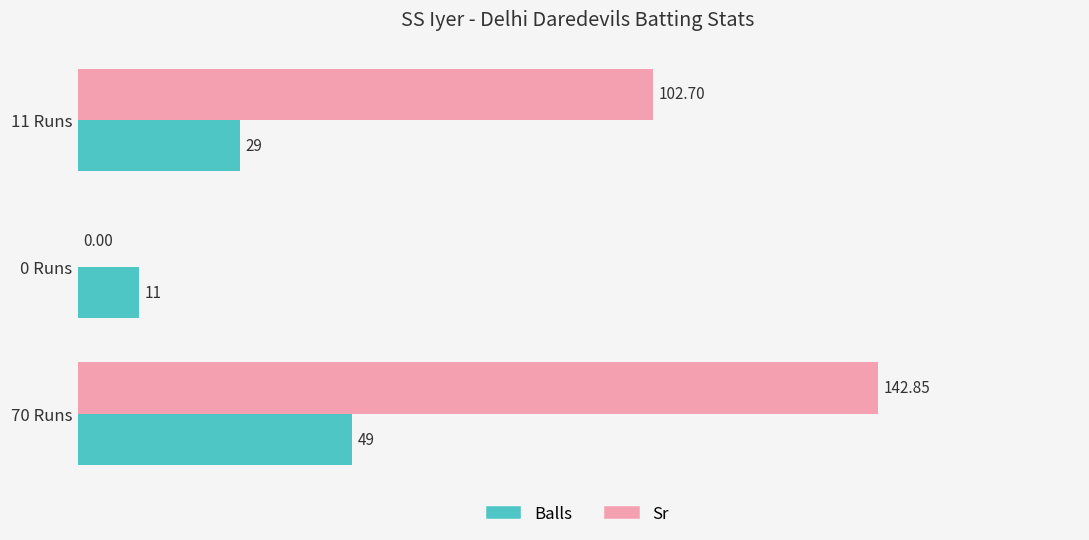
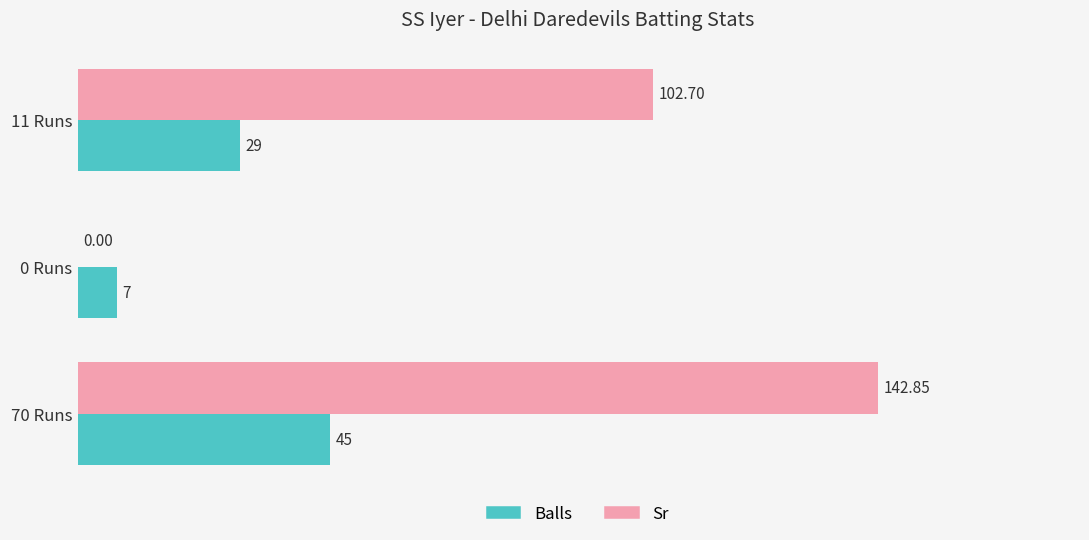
  {
    "Balls": {
      "11 Runs": 29,
-     "0 Runs": 11,
-     "70 Runs": 49
+     "0 Runs": 7,
+     "70 Runs": 45
    },
    "Sr": {
      "11 Runs": 102.70,
      "0 Runs": 0.00,
      "70 Runs": 142.85
    }
  }
